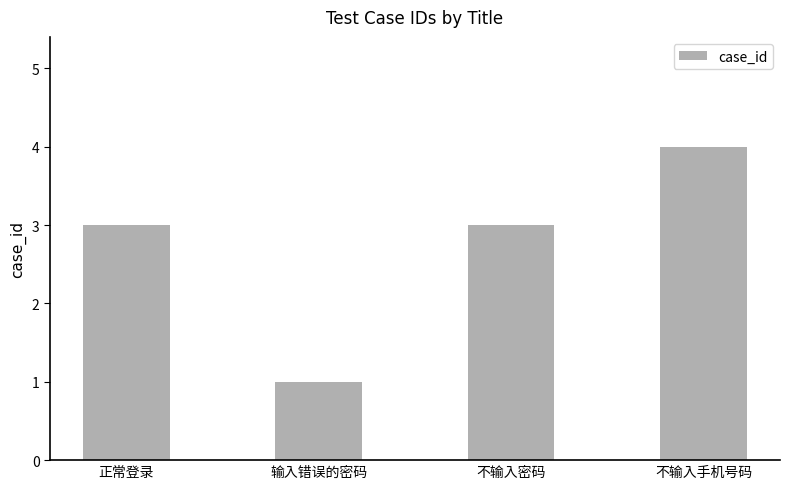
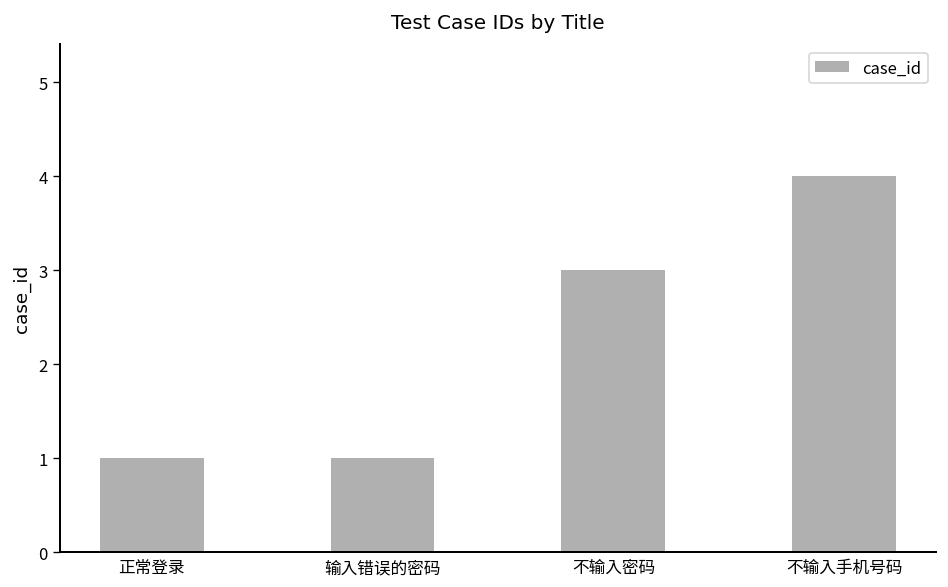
  {
-   "正常登录": 3,
+   "正常登录": 1,
    "输入错误的密码": 1,
    "不输入密码": 3,
    "不输入手机号码": 4
  }
